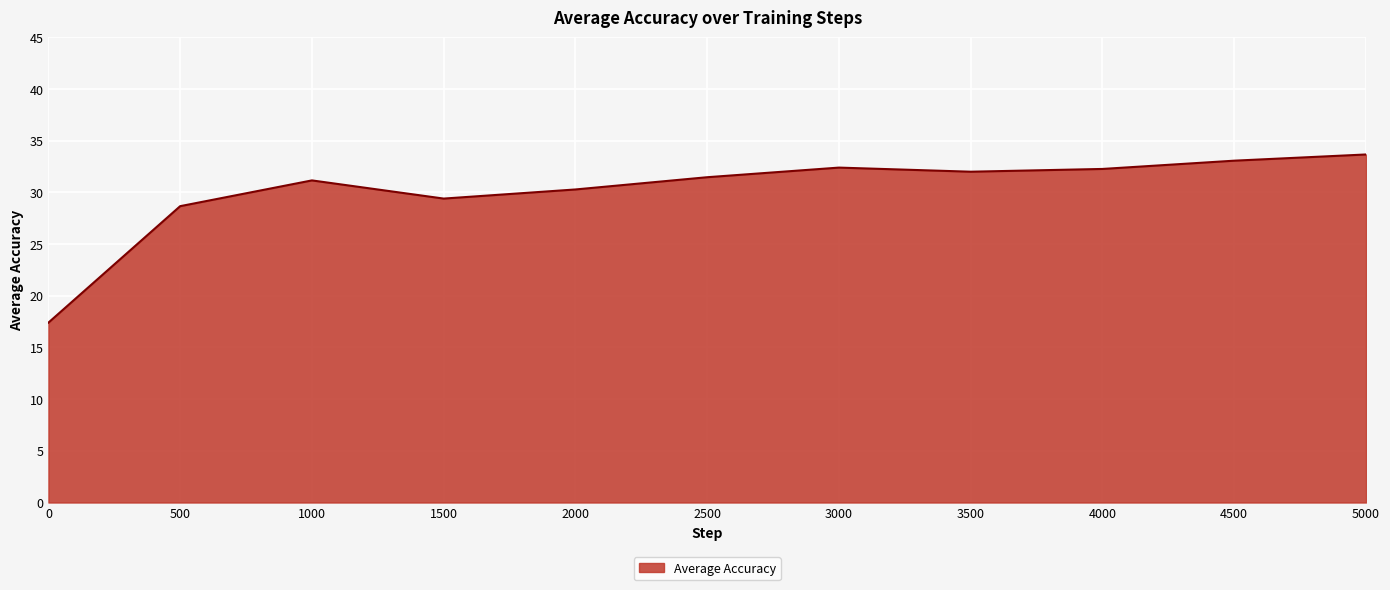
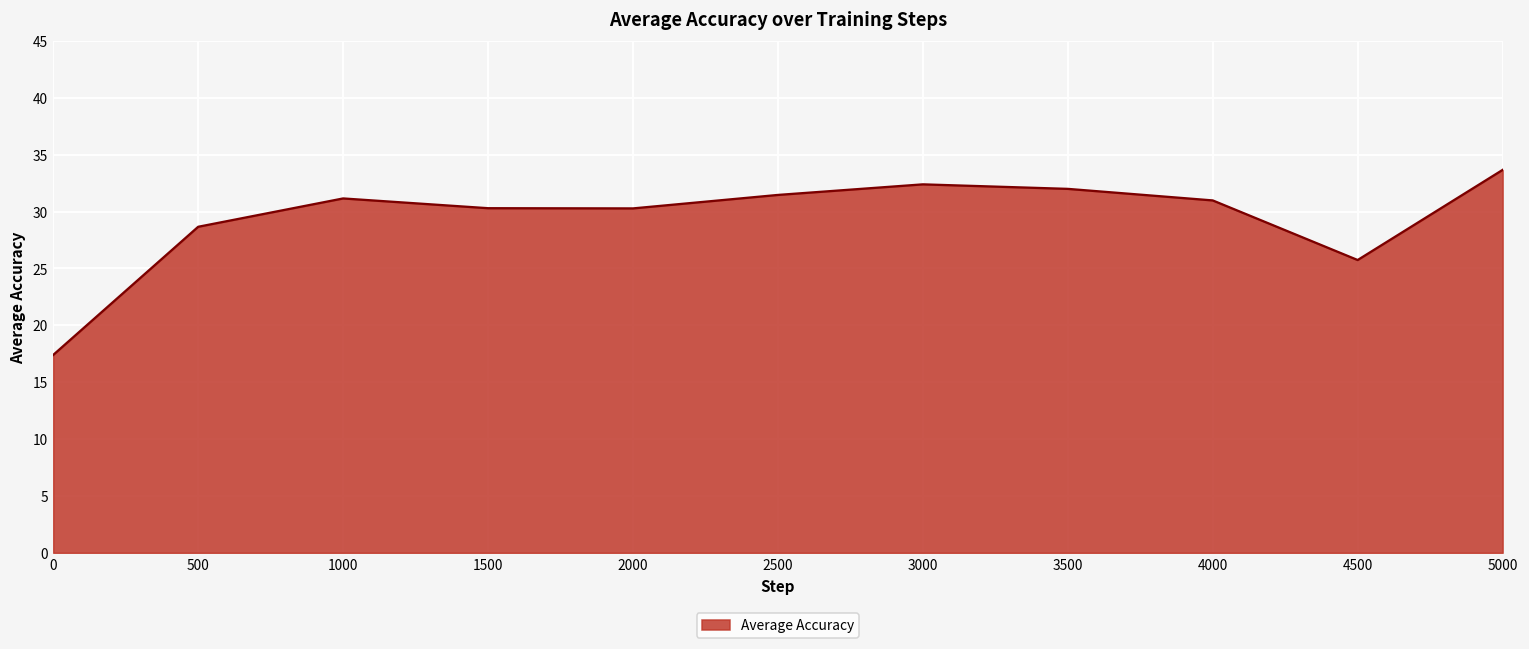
  {
    "0": 17.4,
    "500": 28.7,
    "1000": 31.2,
-   "1500": 29.4,
+   "1500": 30.3,
    "2000": 30.3,
    "2500": 31.5,
    "3000": 32.4,
    "3500": 32.0,
-   "4000": 32.3,
-   "4500": 33.1,
+   "4000": 31.0,
+   "4500": 25.7,
    "5000": 33.7
  }
